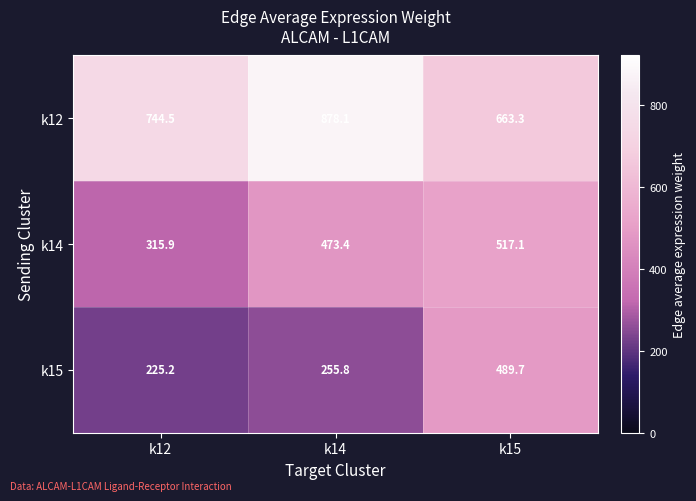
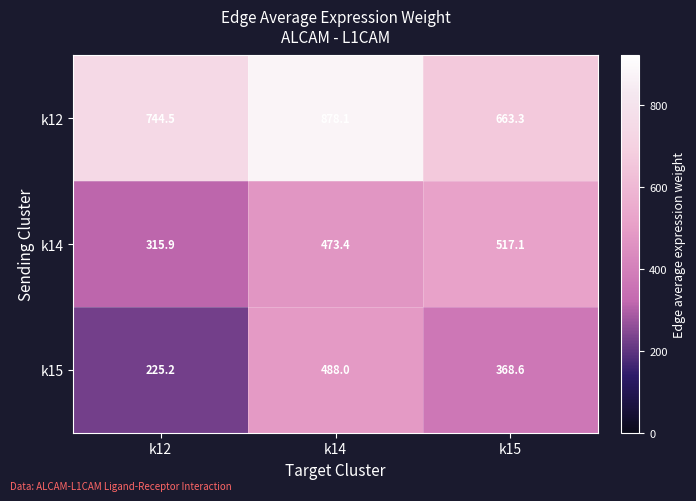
  {
    "k12": {
      "k15": 663.3
    },
    "k14": {
      "k12": 315.9,
      "k14": 473.4,
      "k15": 517.1
    },
    "k15": {
      "k12": 225.2,
-     "k14": 255.8,
-     "k15": 489.7
+     "k14": 488.0,
+     "k15": 368.6
    }
  }
